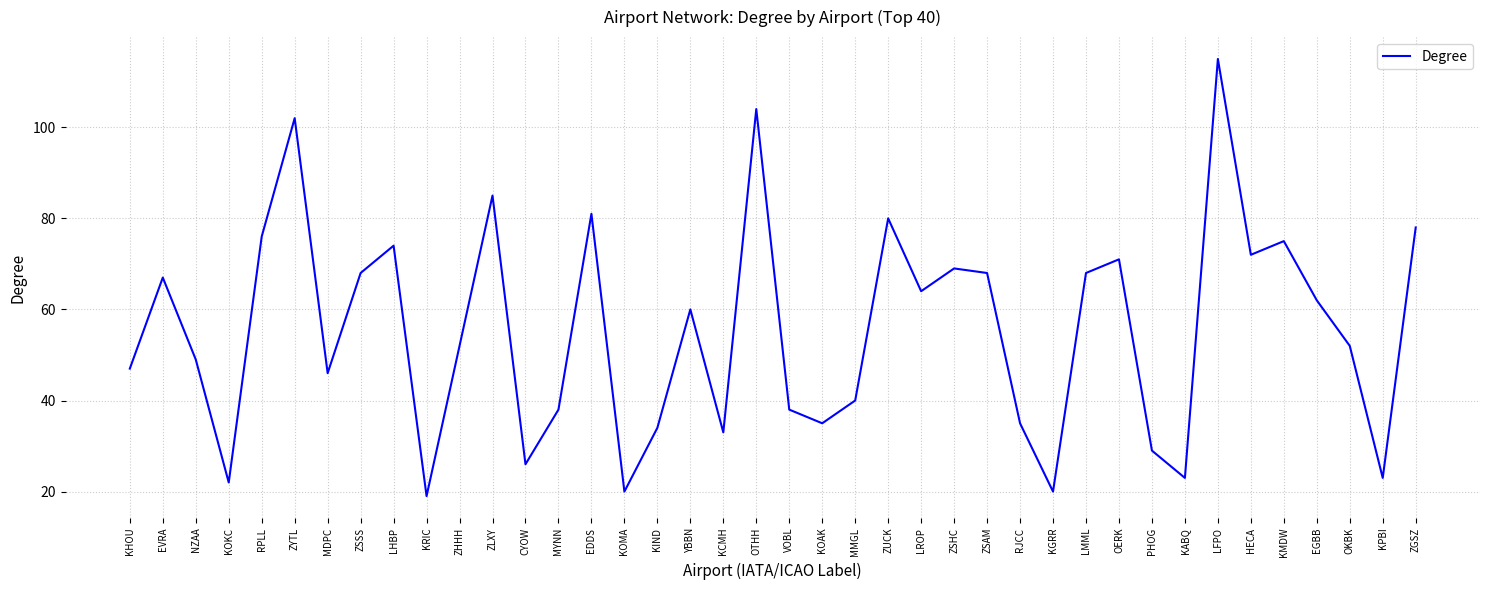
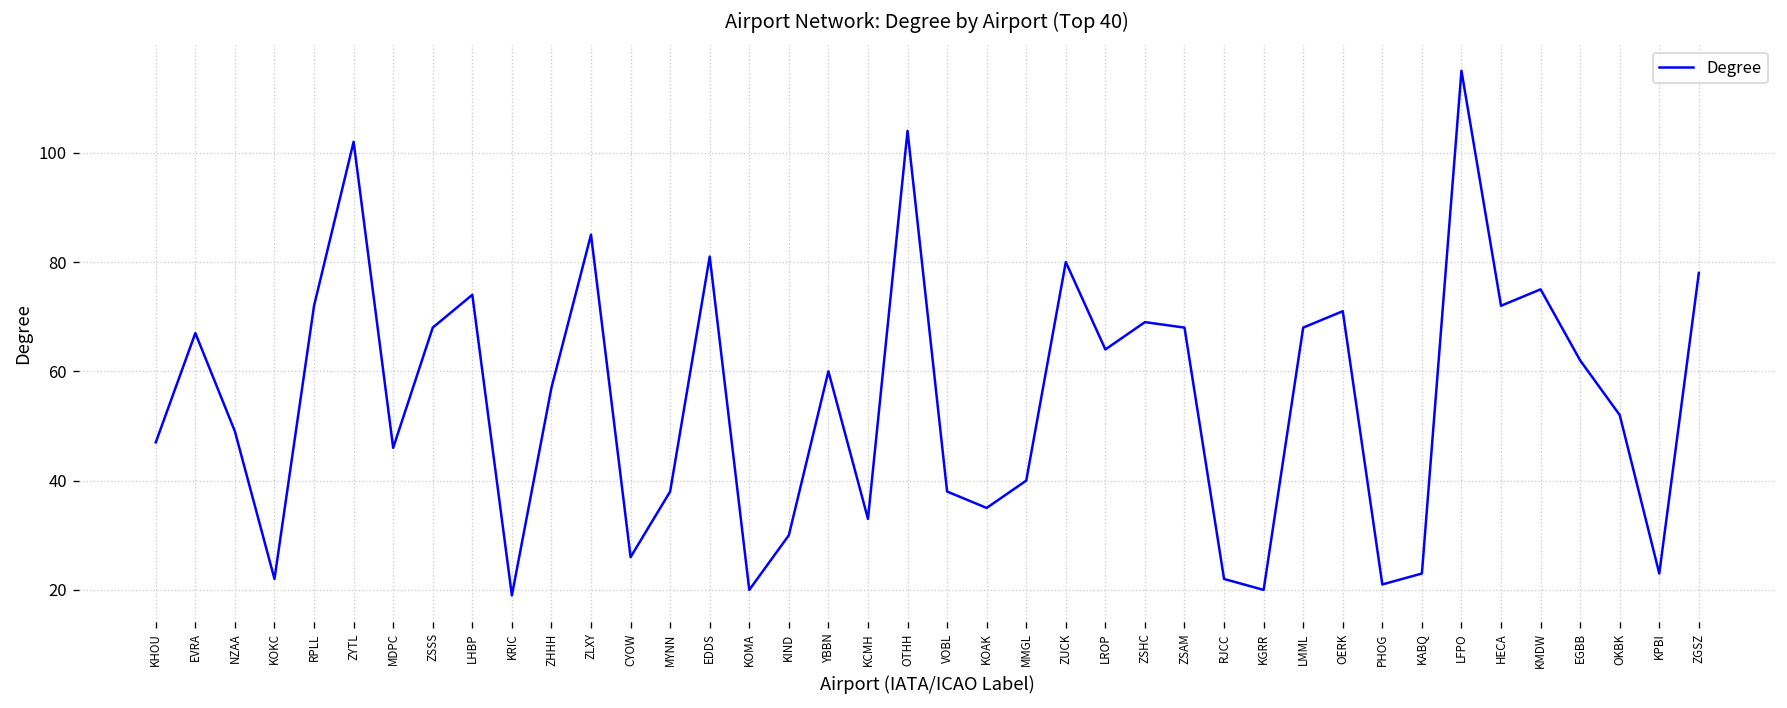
  {
    "KHOU": 47,
    "EVRA": 67,
    "NZAA": 49,
    "KOKC": 22,
-   "RPLL": 76,
+   "RPLL": 72,
    "ZYTL": 102,
    "MDPC": 46,
    "ZSSS": 68,
    "LHBP": 74,
    "KRIC": 19,
-   "ZHHH": 52,
+   "ZHHH": 57,
    "ZLXY": 85,
    "CYOW": 26,
    "MYNN": 38,
    "EDDS": 81,
    "KOMA": 20,
-   "KIND": 34,
+   "KIND": 30,
    "YBBN": 60,
    "KCMH": 33,
    "OTHH": 104,
    "VOBL": 38,
    "KOAK": 35,
    "MMGL": 40,
    "ZUCK": 80,
    "LROP": 64,
    "ZSHC": 69,
    "ZSAM": 68,
-   "RJCC": 35,
+   "RJCC": 22,
    "KGRR": 20,
    "LMML": 68,
    "OERK": 71,
-   "PHOG": 29,
+   "PHOG": 21,
    "KABQ": 23,
    "LFPO": 115,
    "HECA": 72,
    "KMDW": 75,
    "EGBB": 62,
    "OKBK": 52,
    "KPBI": 23,
    "ZGSZ": 78
  }
